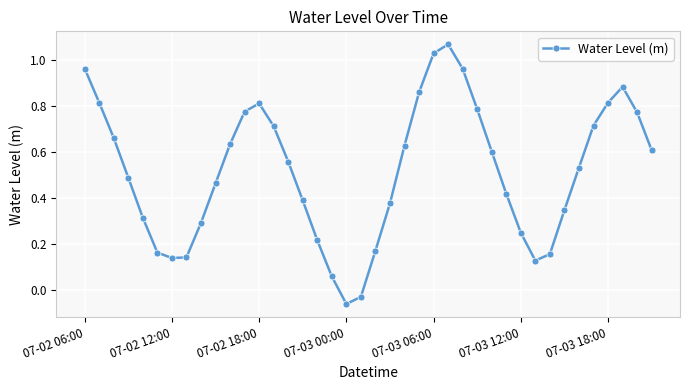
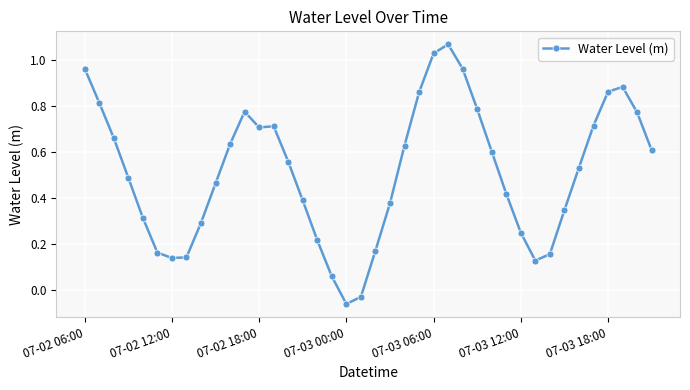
  {
    "07-02 06:00": 0.96,
    "07-02 12:00": 0.14,
-   "07-02 18:00": 0.81,
+   "07-02 18:00": 0.71,
    "07-03 00:00": -0.06,
    "07-03 06:00": 1.03,
    "07-03 12:00": 0.25,
-   "07-03 18:00": 0.81
+   "07-03 18:00": 0.86
  }
